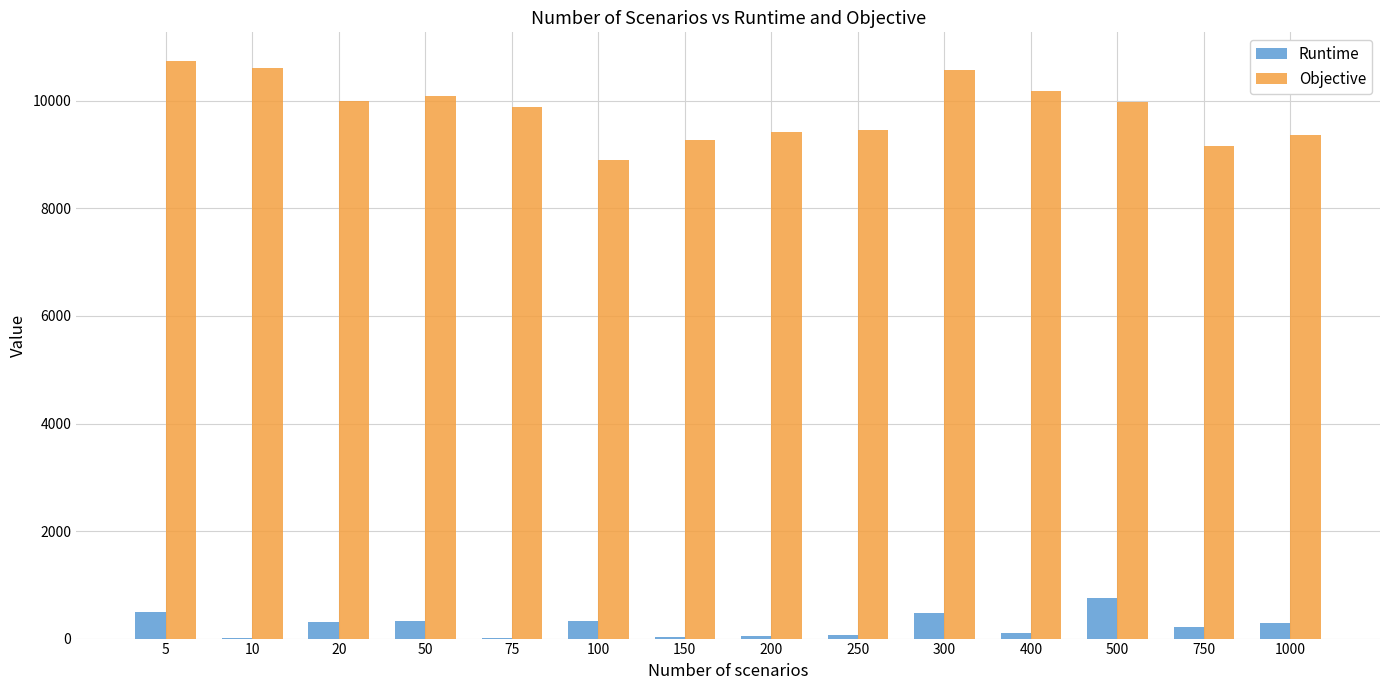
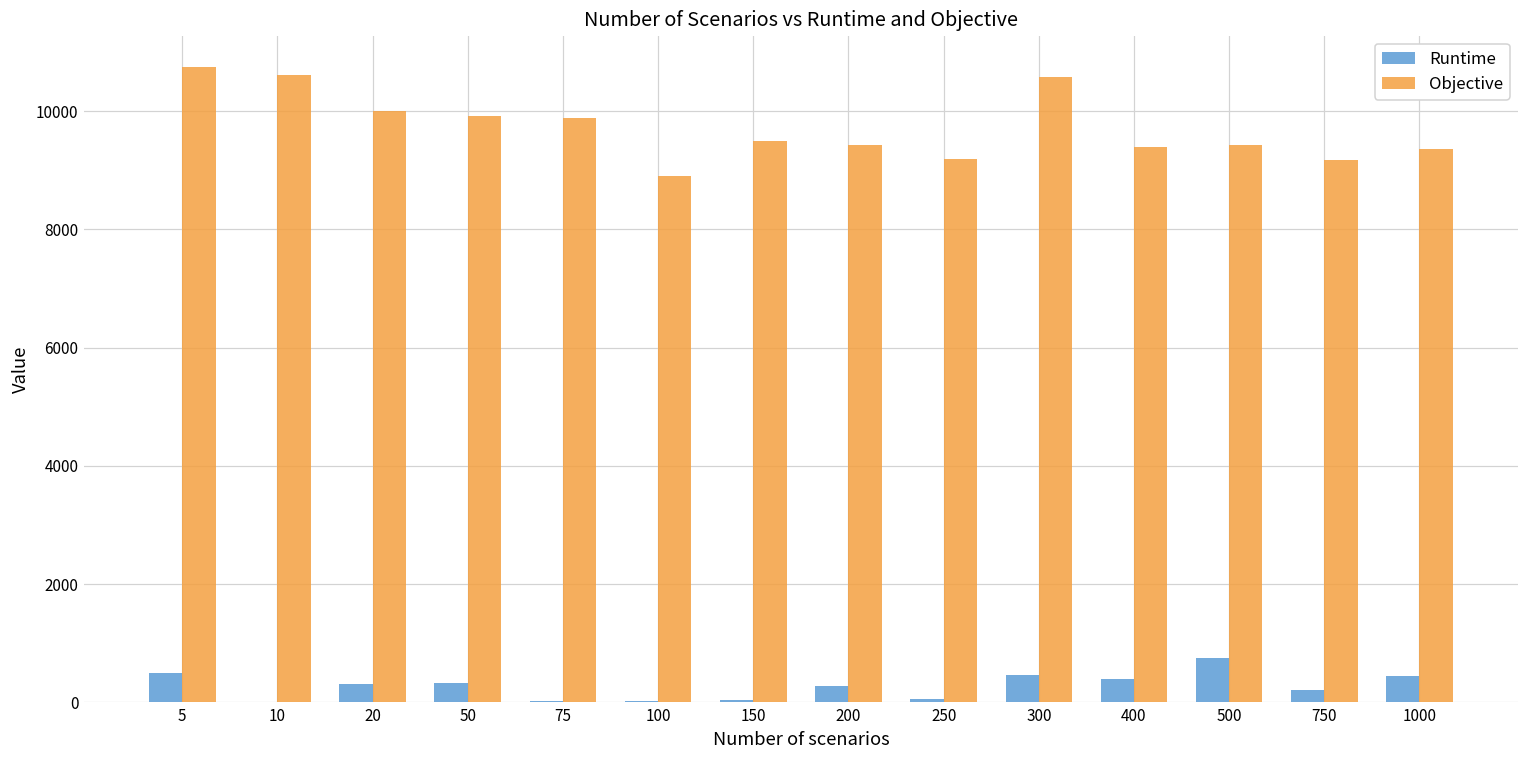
  {
    "Runtime": {
      "5": 500,
      "20": 300,
      "50": 300,
-     "100": 300,
-     "200": 100,
+     "100": 0,
+     "200": 300,
      "250": 100,
      "300": 500,
-     "400": 100,
+     "400": 400,
      "500": 700,
      "750": 200,
-     "1000": 300
+     "1000": 500
    },
    "Objective": {
      "5": 10700,
      "10": 10600,
      "20": 10000,
-     "50": 10100,
+     "50": 9900,
      "75": 9900,
      "100": 8900,
-     "150": 9300,
+     "150": 9500,
      "200": 9400,
-     "250": 9500,
+     "250": 9200,
      "300": 10600,
-     "400": 10200,
-     "500": 10000,
+     "400": 9400,
+     "500": 9400,
      "750": 9200,
      "1000": 9400
    }
  }
